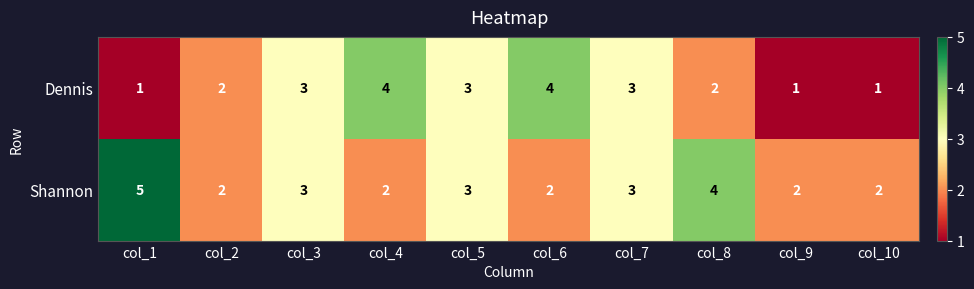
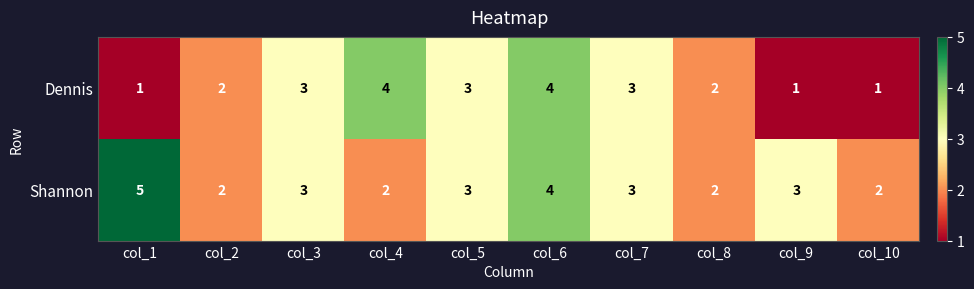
  {
    "Dennis": {
      "col_1": 1,
      "col_2": 2,
      "col_3": 3,
      "col_4": 4,
      "col_5": 3,
      "col_6": 4,
      "col_7": 3,
      "col_8": 2,
      "col_9": 1,
      "col_10": 1
    },
    "Shannon": {
      "col_1": 5,
      "col_2": 2,
      "col_3": 3,
      "col_4": 2,
      "col_5": 3,
-     "col_6": 2,
+     "col_6": 4,
      "col_7": 3,
-     "col_8": 4,
-     "col_9": 2,
+     "col_8": 2,
+     "col_9": 3,
      "col_10": 2
    }
  }
